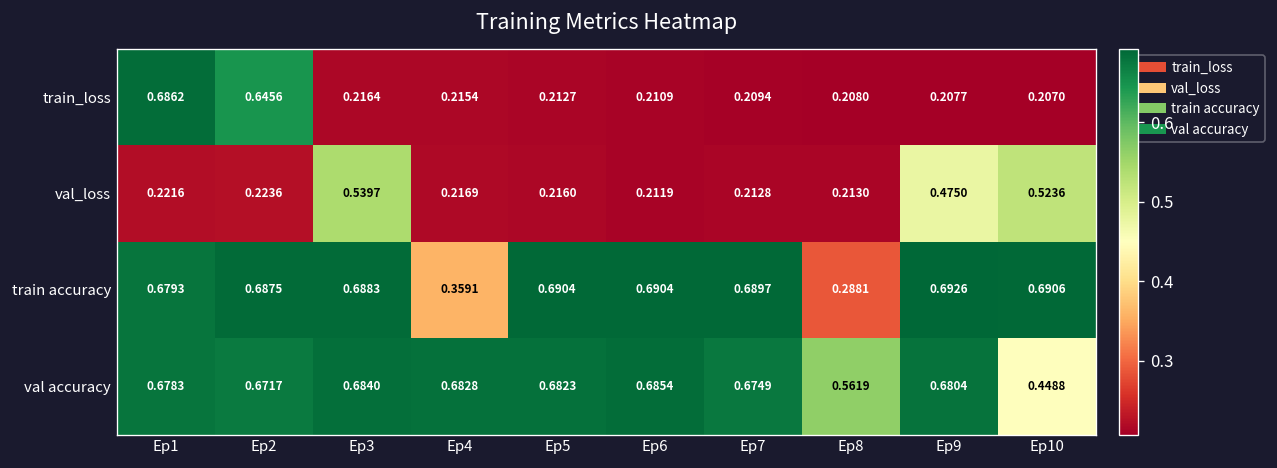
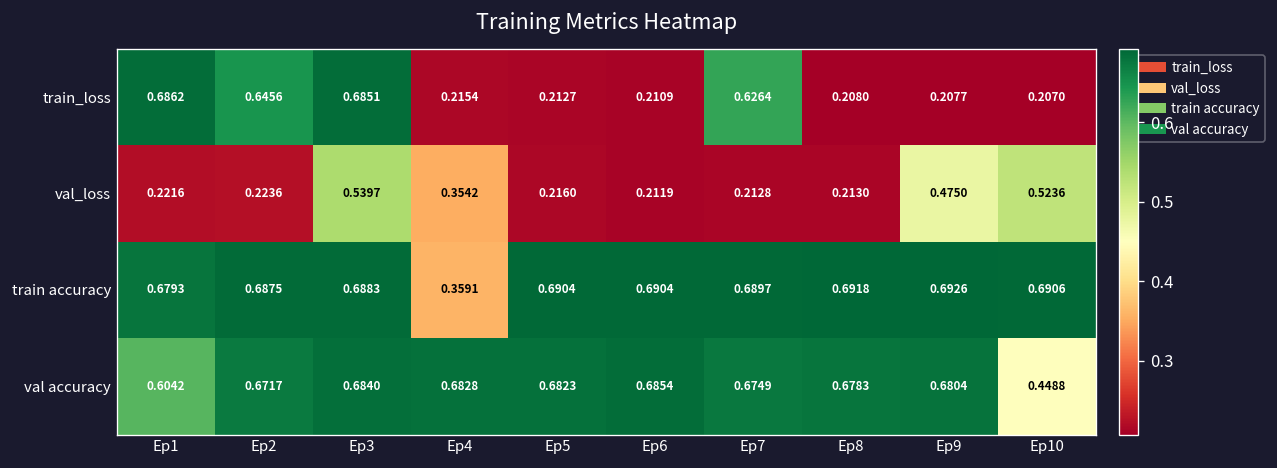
  {
    "train_loss": {
      "Ep1": 0.6862,
      "Ep2": 0.6456,
-     "Ep3": 0.2164,
+     "Ep3": 0.6851,
      "Ep4": 0.2154,
      "Ep5": 0.2127,
      "Ep6": 0.2109,
-     "Ep7": 0.2094,
+     "Ep7": 0.6264,
      "Ep8": 0.2080,
      "Ep9": 0.2077,
      "Ep10": 0.2070
    },
    "val_loss": {
      "Ep1": 0.2216,
      "Ep2": 0.2236,
      "Ep3": 0.5397,
-     "Ep4": 0.2169,
+     "Ep4": 0.3542,
      "Ep5": 0.2160,
      "Ep6": 0.2119,
      "Ep7": 0.2128,
      "Ep8": 0.2130,
      "Ep9": 0.4750,
      "Ep10": 0.5236
    },
    "train accuracy": {
      "Ep1": 0.6793,
      "Ep2": 0.6875,
      "Ep3": 0.6883,
      "Ep4": 0.3591,
      "Ep5": 0.6904,
      "Ep6": 0.6904,
      "Ep7": 0.6897,
-     "Ep8": 0.2881,
+     "Ep8": 0.6918,
      "Ep9": 0.6926,
      "Ep10": 0.6906
    },
    "val accuracy": {
-     "Ep1": 0.6783,
+     "Ep1": 0.6042,
      "Ep2": 0.6717,
      "Ep3": 0.6840,
      "Ep4": 0.6828,
      "Ep5": 0.6823,
      "Ep6": 0.6854,
      "Ep7": 0.6749,
-     "Ep8": 0.5619,
+     "Ep8": 0.6783,
      "Ep9": 0.6804,
      "Ep10": 0.4488
    }
  }
